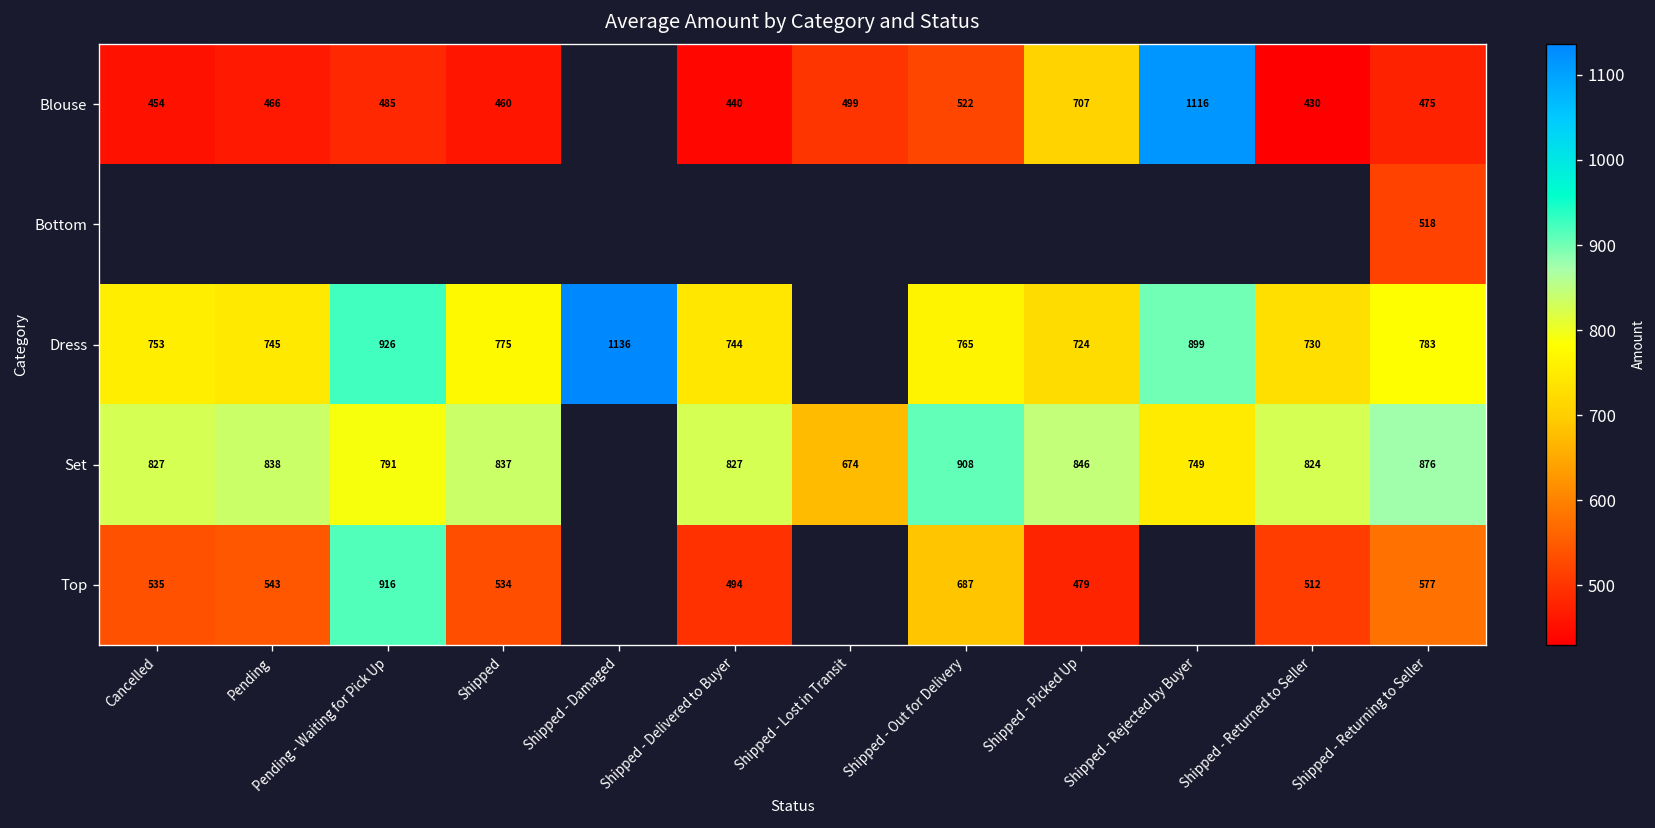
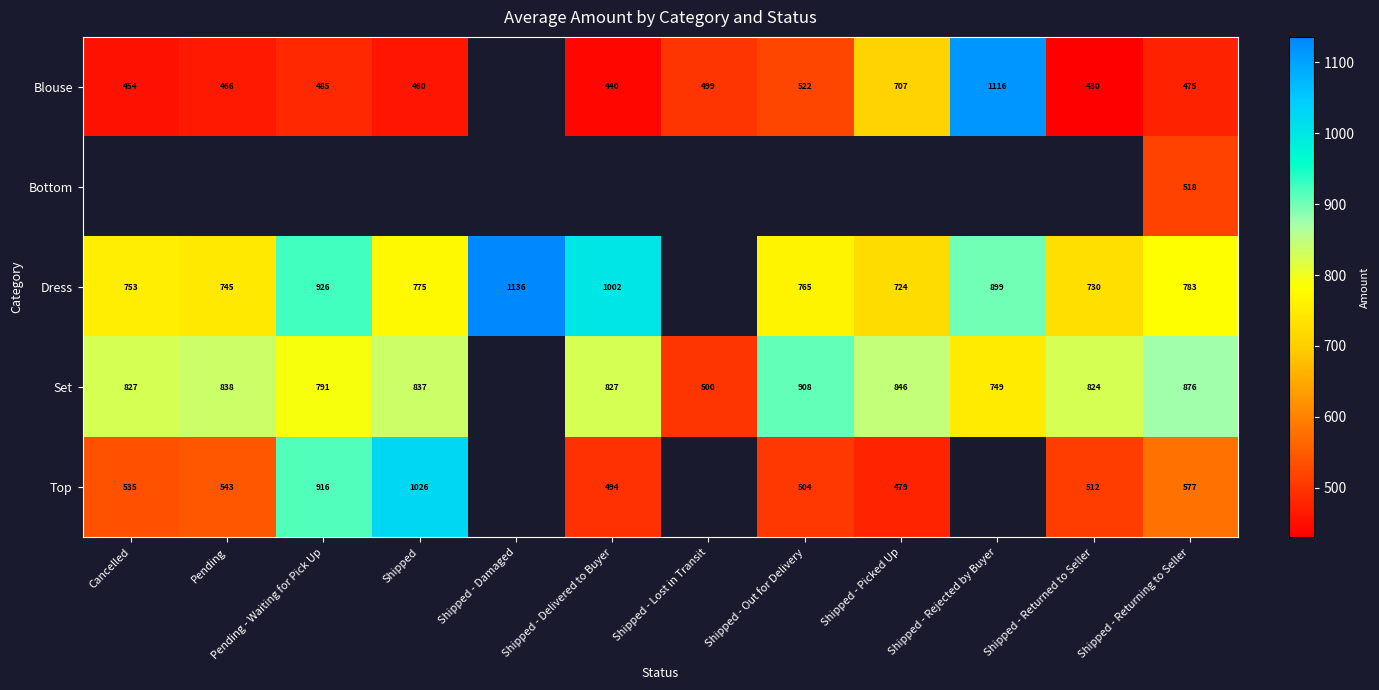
  {
    "Blouse": {
      "Cancelled": 454,
      "Pending": 466,
      "Pending - Waiting for Pick Up": 485,
      "Shipped": 460,
      "Shipped - Delivered to Buyer": 440,
      "Shipped - Lost in Transit": 499,
      "Shipped - Out for Delivery": 522,
      "Shipped - Picked Up": 707,
      "Shipped - Rejected by Buyer": 1116,
      "Shipped - Returned to Seller": 430,
      "Shipped - Returning to Seller": 475
    },
    "Bottom": {
      "Shipped - Returning to Seller": 518
    },
    "Dress": {
      "Cancelled": 753,
      "Pending": 745,
      "Pending - Waiting for Pick Up": 926,
      "Shipped": 775,
      "Shipped - Damaged": 1136,
-     "Shipped - Delivered to Buyer": 744,
+     "Shipped - Delivered to Buyer": 1002,
      "Shipped - Out for Delivery": 765,
      "Shipped - Picked Up": 724,
      "Shipped - Rejected by Buyer": 899,
      "Shipped - Returned to Seller": 730,
      "Shipped - Returning to Seller": 783
    },
    "Set": {
      "Cancelled": 827,
      "Pending": 838,
      "Pending - Waiting for Pick Up": 791,
      "Shipped": 837,
      "Shipped - Delivered to Buyer": 827,
-     "Shipped - Lost in Transit": 674,
+     "Shipped - Lost in Transit": 500,
      "Shipped - Out for Delivery": 908,
      "Shipped - Picked Up": 846,
      "Shipped - Rejected by Buyer": 749,
      "Shipped - Returned to Seller": 824,
      "Shipped - Returning to Seller": 876
    },
    "Top": {
      "Cancelled": 535,
      "Pending": 543,
      "Pending - Waiting for Pick Up": 916,
-     "Shipped": 534,
+     "Shipped": 1026,
      "Shipped - Delivered to Buyer": 494,
-     "Shipped - Out for Delivery": 687,
+     "Shipped - Out for Delivery": 504,
      "Shipped - Picked Up": 479,
      "Shipped - Returned to Seller": 512,
      "Shipped - Returning to Seller": 577
    }
  }
